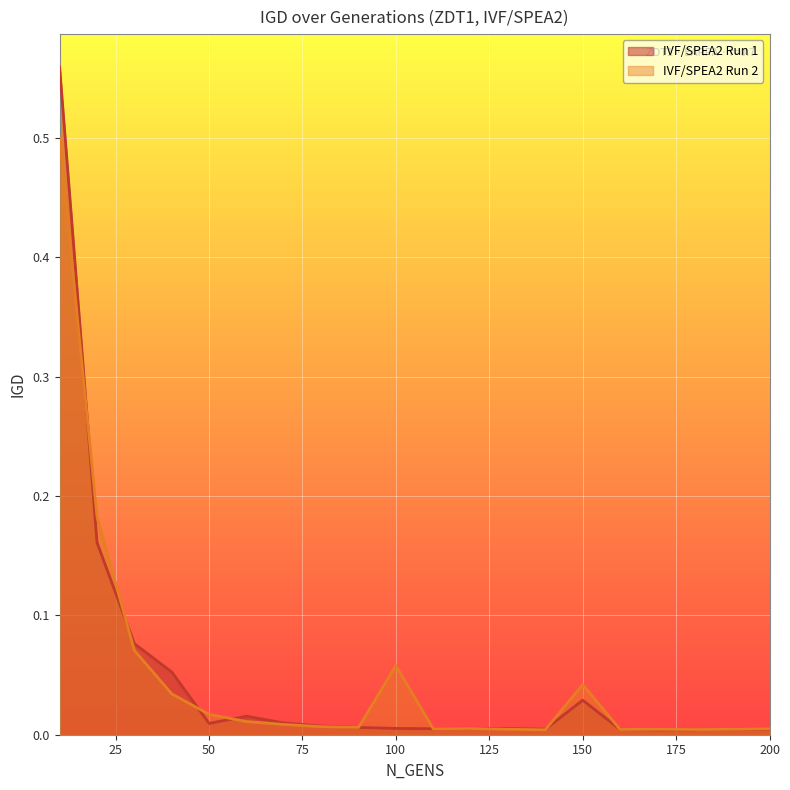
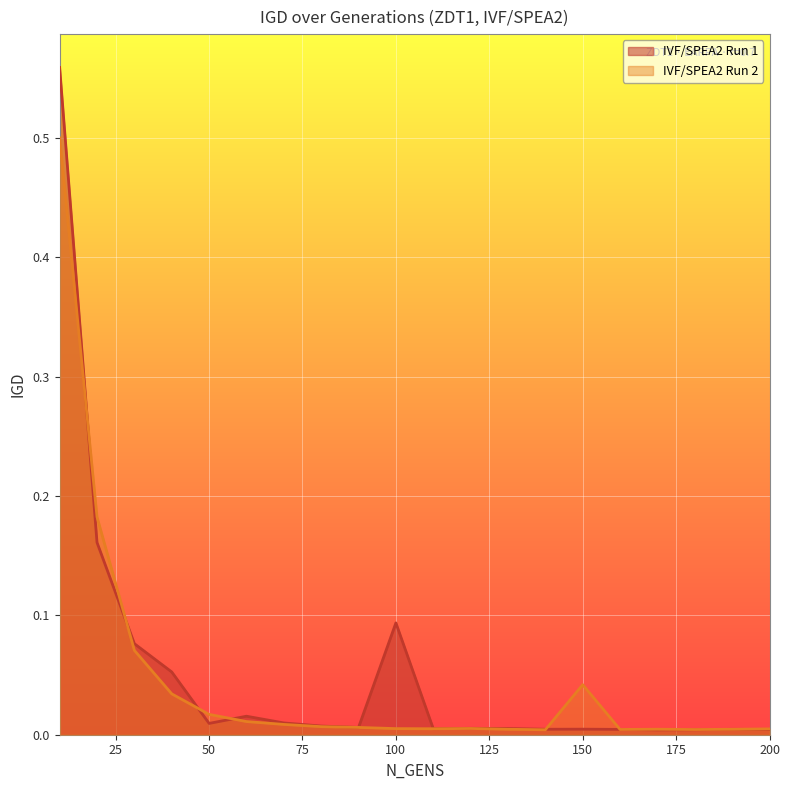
  {
    "IVF/SPEA2 Run 1": {
      "50": 0.009,
-     "100": 0.005,
-     "150": 0.029
+     "100": 0.094,
+     "150": 0.005
    },
    "IVF/SPEA2 Run 2": {
      "50": 0.017,
-     "100": 0.058,
+     "100": 0.005,
      "150": 0.042
    }
  }
